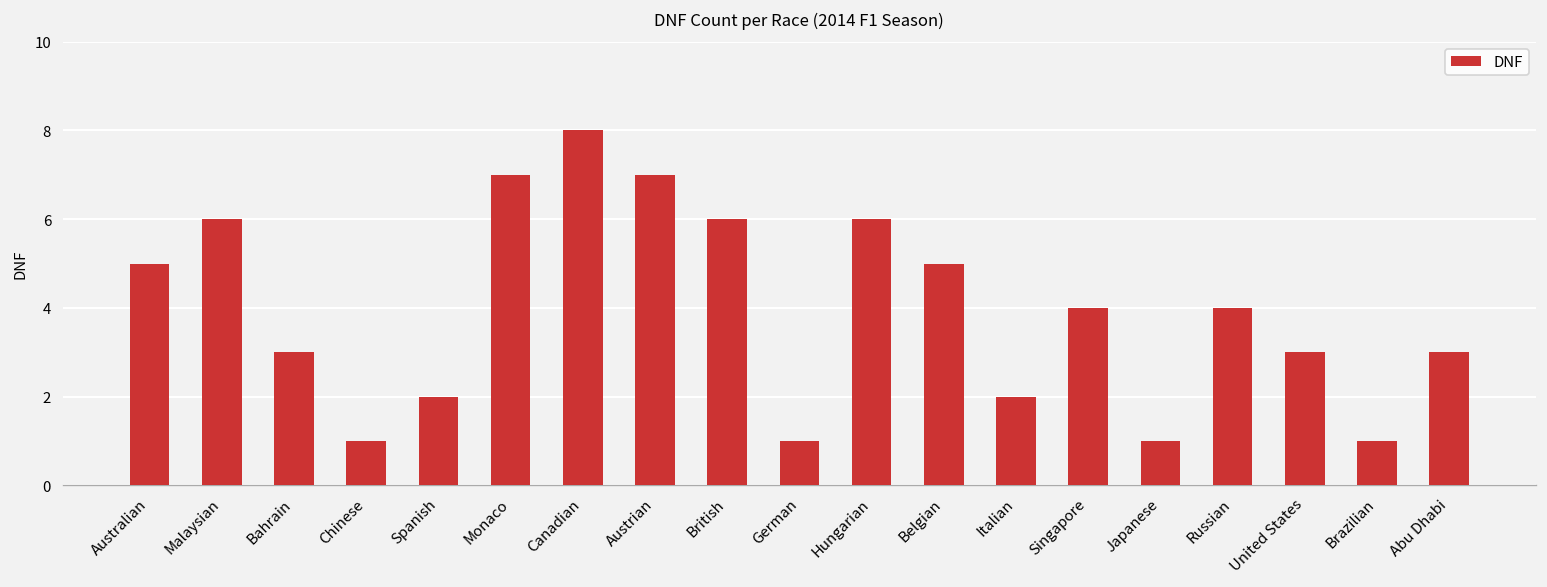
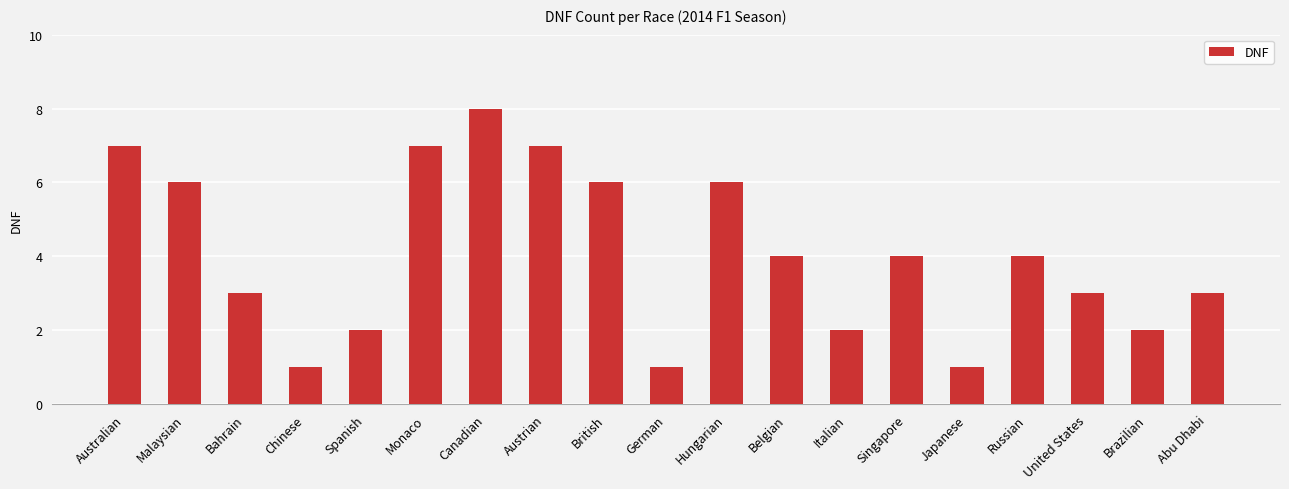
  {
-   "Australian": 5,
+   "Australian": 7,
    "Malaysian": 6,
    "Bahrain": 3,
    "Chinese": 1,
    "Spanish": 2,
    "Monaco": 7,
    "Canadian": 8,
    "Austrian": 7,
    "British": 6,
    "German": 1,
    "Hungarian": 6,
-   "Belgian": 5,
+   "Belgian": 4,
    "Italian": 2,
    "Singapore": 4,
    "Japanese": 1,
    "Russian": 4,
    "United States": 3,
-   "Brazilian": 1,
+   "Brazilian": 2,
    "Abu Dhabi": 3
  }
